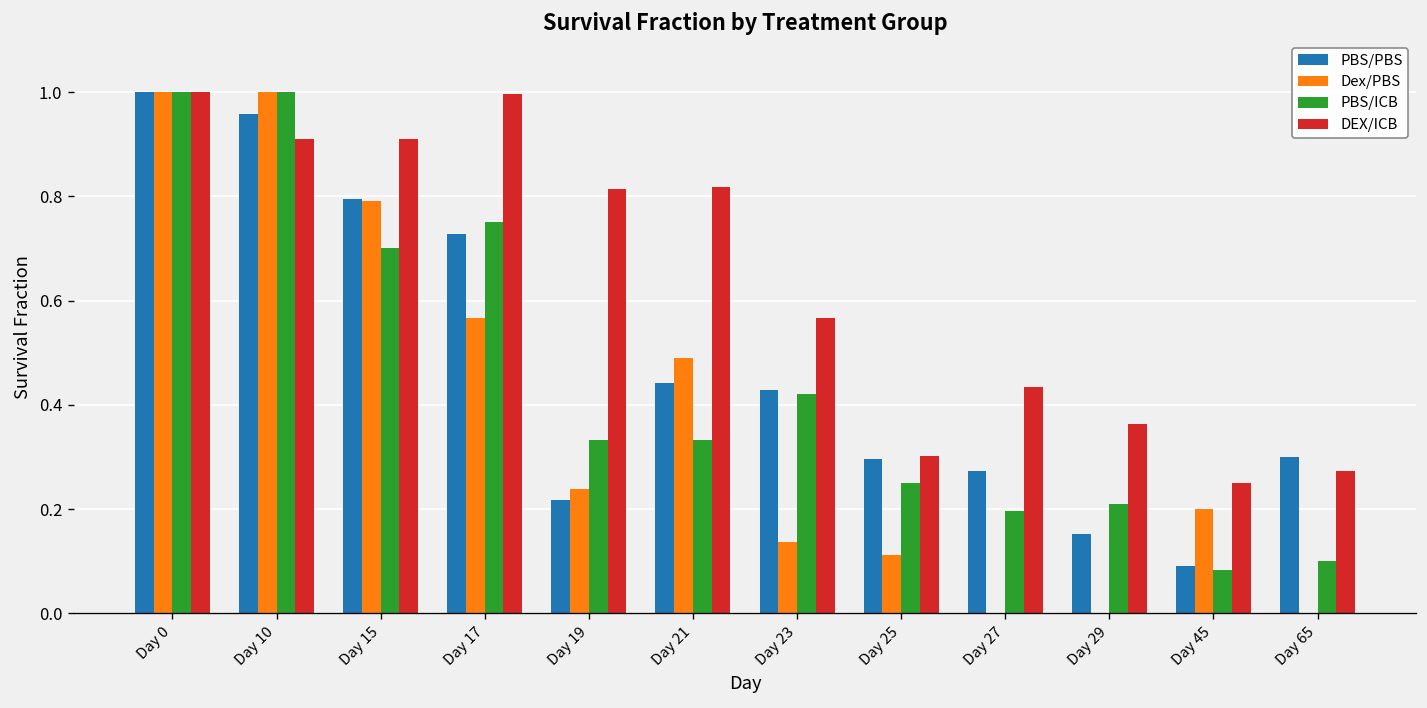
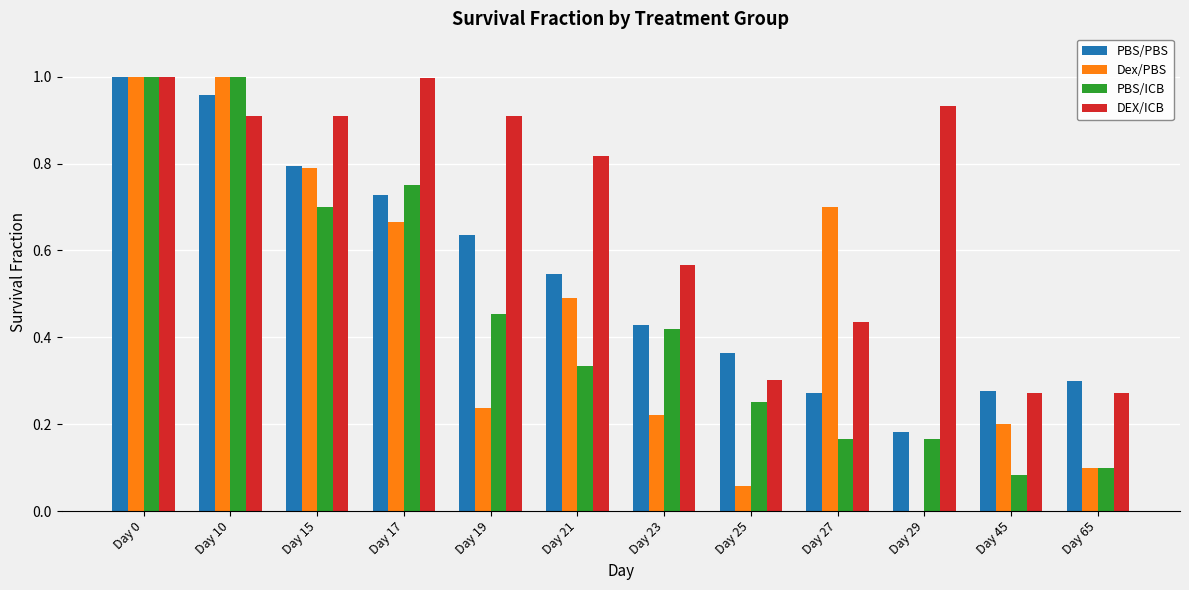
  {
    "PBS/PBS": {
      "Day 0": 1.00,
      "Day 10": 0.96,
      "Day 15": 0.80,
      "Day 17": 0.73,
-     "Day 19": 0.22,
-     "Day 21": 0.44,
+     "Day 19": 0.64,
+     "Day 21": 0.55,
      "Day 23": 0.43,
-     "Day 25": 0.30,
+     "Day 25": 0.36,
      "Day 27": 0.27,
-     "Day 29": 0.15,
-     "Day 45": 0.09,
+     "Day 29": 0.18,
+     "Day 45": 0.28,
      "Day 65": 0.30
    },
    "Dex/PBS": {
      "Day 0": 1.00,
      "Day 10": 1.00,
      "Day 15": 0.79,
-     "Day 17": 0.57,
+     "Day 17": 0.67,
      "Day 19": 0.24,
      "Day 21": 0.49,
-     "Day 23": 0.14,
-     "Day 25": 0.11,
-     "Day 27": 0.0,
+     "Day 23": 0.22,
+     "Day 25": 0.06,
+     "Day 27": 0.7,
      "Day 29": 0.00,
      "Day 45": 0.20,
-     "Day 65": 0.0
+     "Day 65": 0.1
    },
    "PBS/ICB": {
      "Day 0": 1.00,
      "Day 10": 1.00,
      "Day 15": 0.70,
      "Day 17": 0.75,
-     "Day 19": 0.33,
+     "Day 19": 0.45,
      "Day 21": 0.33,
      "Day 23": 0.42,
      "Day 25": 0.25,
-     "Day 27": 0.20,
-     "Day 29": 0.21,
+     "Day 27": 0.17,
+     "Day 29": 0.17,
      "Day 45": 0.08,
      "Day 65": 0.10
    },
    "DEX/ICB": {
      "Day 0": 1.00,
      "Day 10": 0.91,
      "Day 15": 0.91,
      "Day 17": 1.00,
-     "Day 19": 0.81,
+     "Day 19": 0.91,
      "Day 21": 0.82,
      "Day 23": 0.57,
      "Day 25": 0.30,
      "Day 27": 0.43,
-     "Day 29": 0.36,
-     "Day 45": 0.25,
+     "Day 29": 0.93,
+     "Day 45": 0.27,
      "Day 65": 0.27
    }
  }
